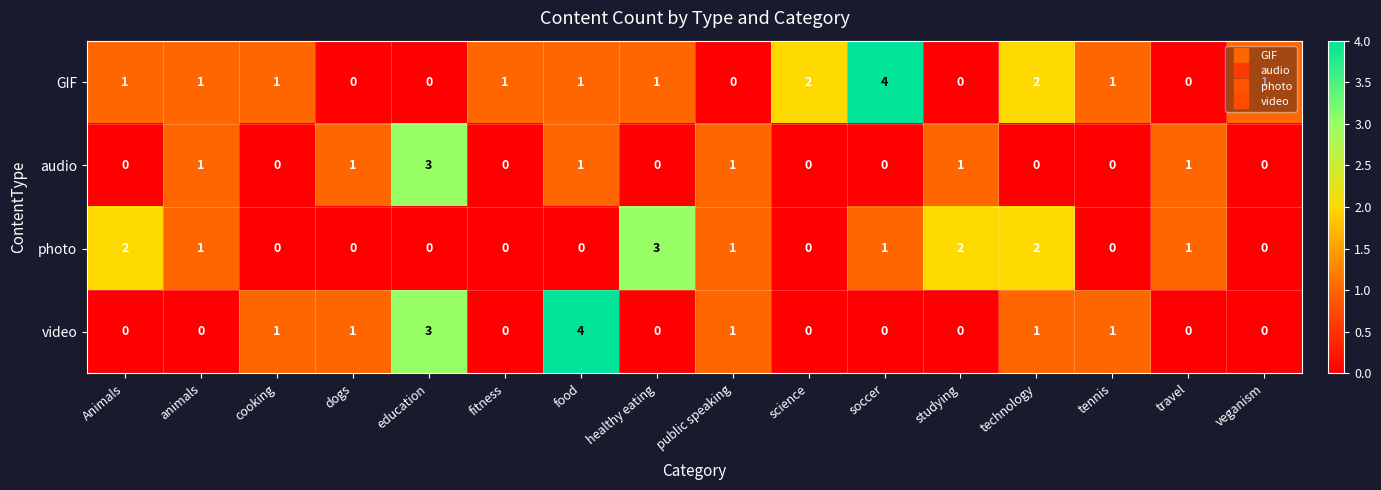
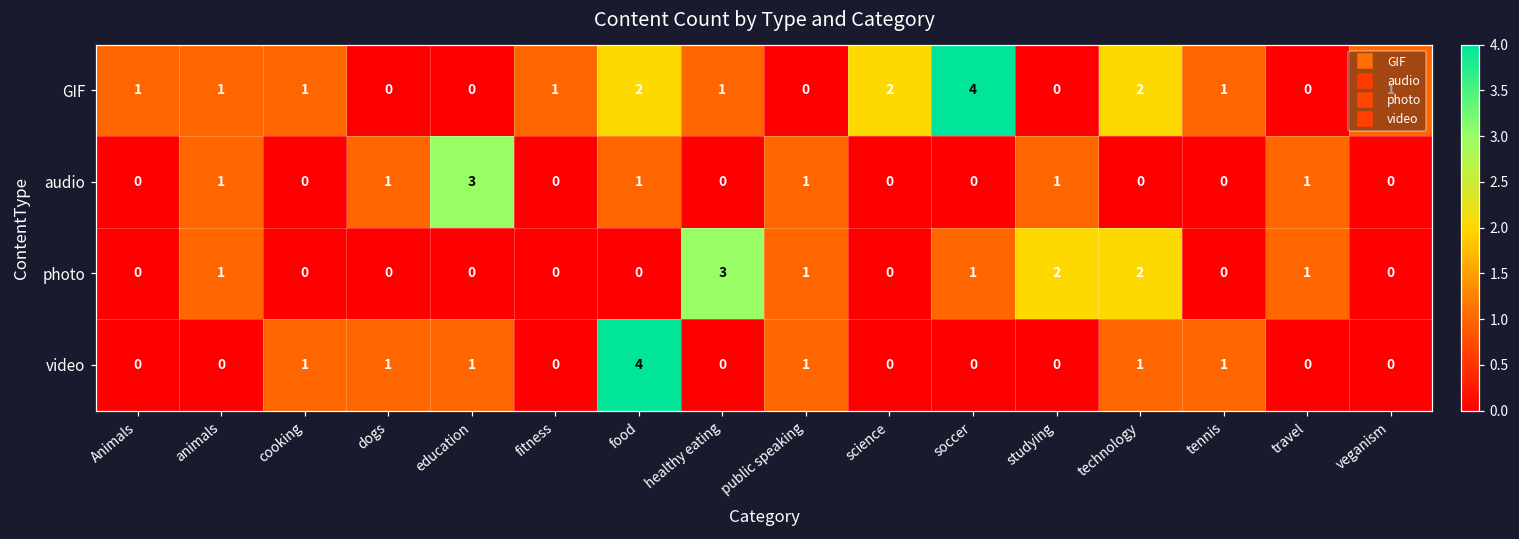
  {
    "GIF": {
      "Animals": 1,
      "animals": 1,
      "cooking": 1,
      "dogs": 0,
      "education": 0,
      "fitness": 1,
-     "food": 1,
+     "food": 2,
      "healthy eating": 1,
      "public speaking": 0,
      "science": 2,
      "soccer": 4,
      "studying": 0,
      "technology": 2,
      "tennis": 1,
      "travel": 0
    },
    "audio": {
      "Animals": 0,
      "animals": 1,
      "cooking": 0,
      "dogs": 1,
      "education": 3,
      "fitness": 0,
      "food": 1,
      "healthy eating": 0,
      "public speaking": 1,
      "science": 0,
      "soccer": 0,
      "studying": 1,
      "technology": 0,
      "tennis": 0,
      "travel": 1,
      "veganism": 0
    },
    "photo": {
-     "Animals": 2,
+     "Animals": 0,
      "animals": 1,
      "cooking": 0,
      "dogs": 0,
      "education": 0,
      "fitness": 0,
      "food": 0,
      "healthy eating": 3,
      "public speaking": 1,
      "science": 0,
      "soccer": 1,
      "studying": 2,
      "technology": 2,
      "tennis": 0,
      "travel": 1,
      "veganism": 0
    },
    "video": {
      "Animals": 0,
      "animals": 0,
      "cooking": 1,
      "dogs": 1,
-     "education": 3,
+     "education": 1,
      "fitness": 0,
      "food": 4,
      "healthy eating": 0,
      "public speaking": 1,
      "science": 0,
      "soccer": 0,
      "studying": 0,
      "technology": 1,
      "tennis": 1,
      "travel": 0,
      "veganism": 0
    }
  }
